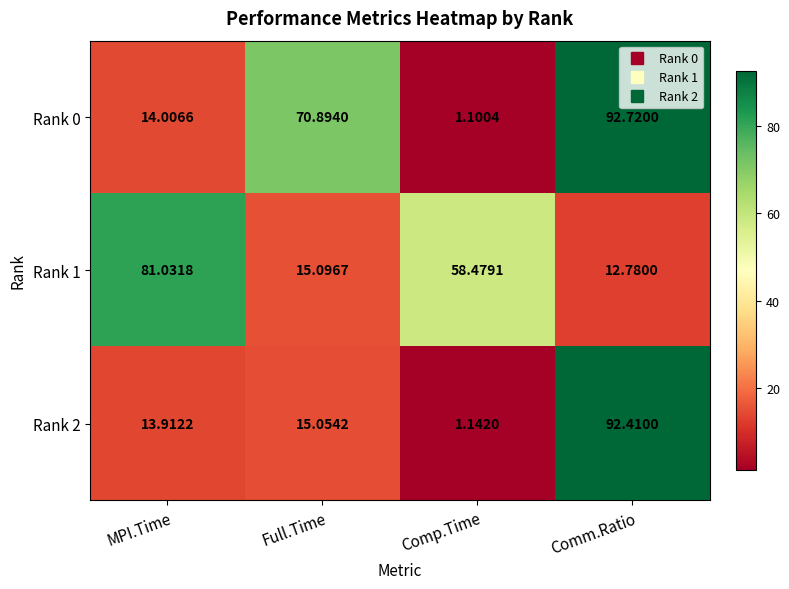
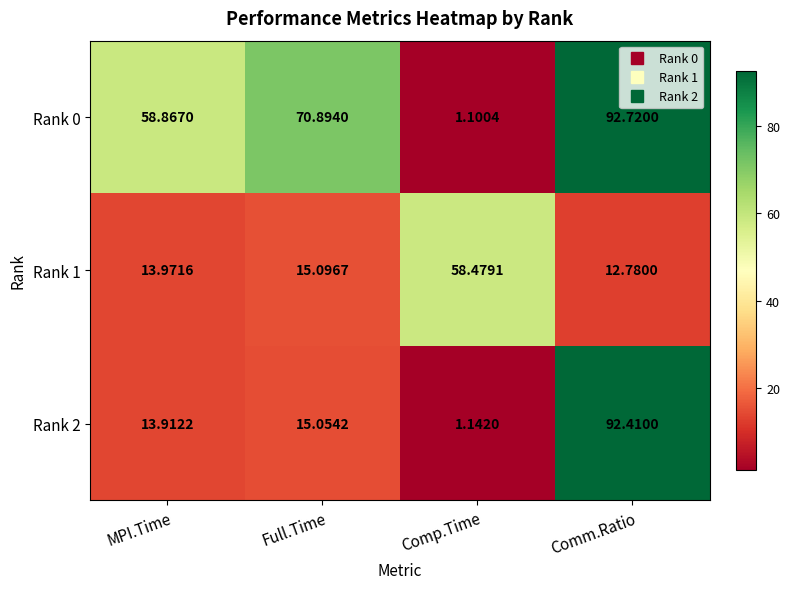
  {
    "Rank 0": {
-     "MPI.Time": 14.0066,
+     "MPI.Time": 58.8670,
      "Full.Time": 70.8940,
      "Comp.Time": 1.1004,
      "Comm.Ratio": 92.7200
    },
    "Rank 1": {
-     "MPI.Time": 81.0318,
+     "MPI.Time": 13.9716,
      "Full.Time": 15.0967,
      "Comp.Time": 58.4791,
      "Comm.Ratio": 12.7800
    },
    "Rank 2": {
      "MPI.Time": 13.9122,
      "Full.Time": 15.0542,
      "Comp.Time": 1.1420,
      "Comm.Ratio": 92.4100
    }
  }
